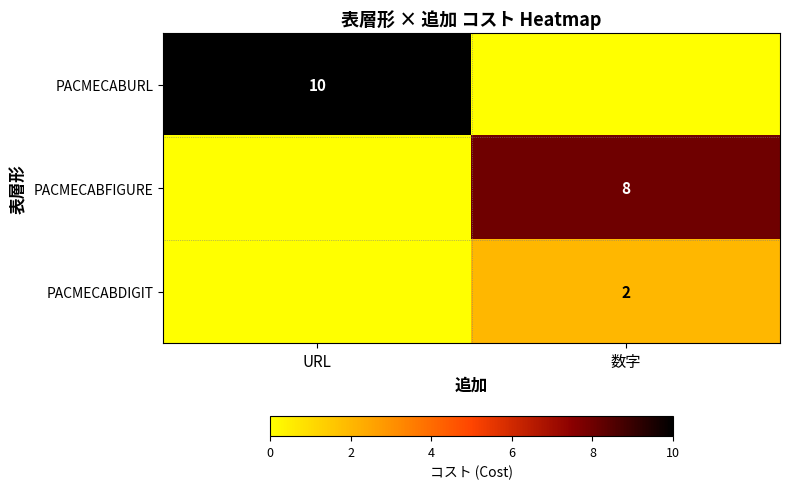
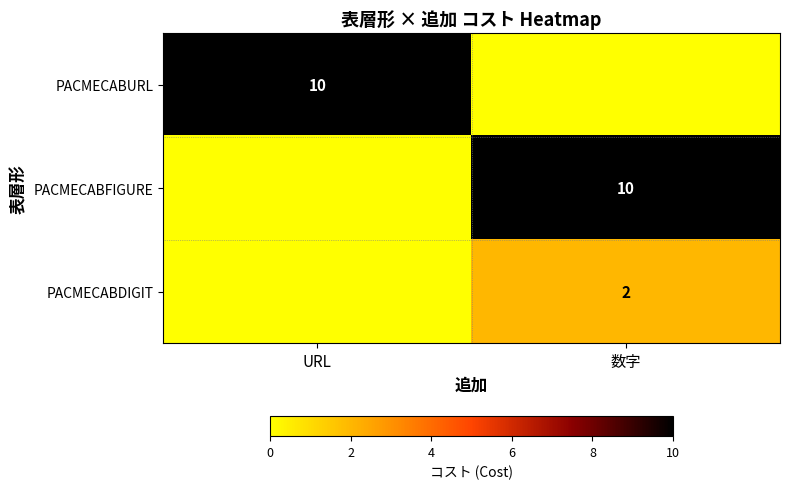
  {
    "PACMECABURL": {
      "URL": 10
    },
    "PACMECABFIGURE": {
-     "数字": 8
+     "数字": 10
    },
    "PACMECABDIGIT": {
      "数字": 2
    }
  }
